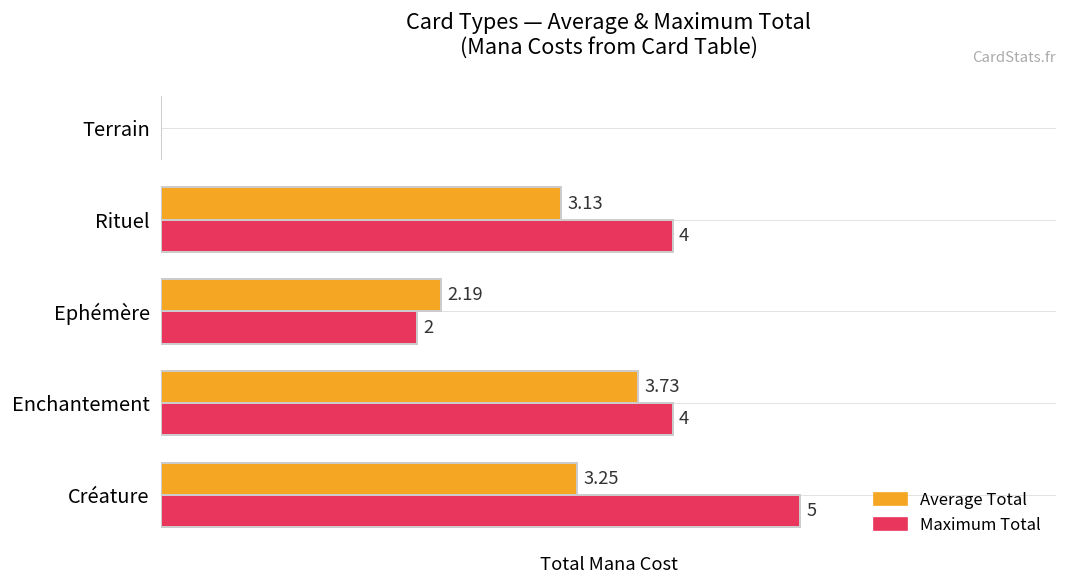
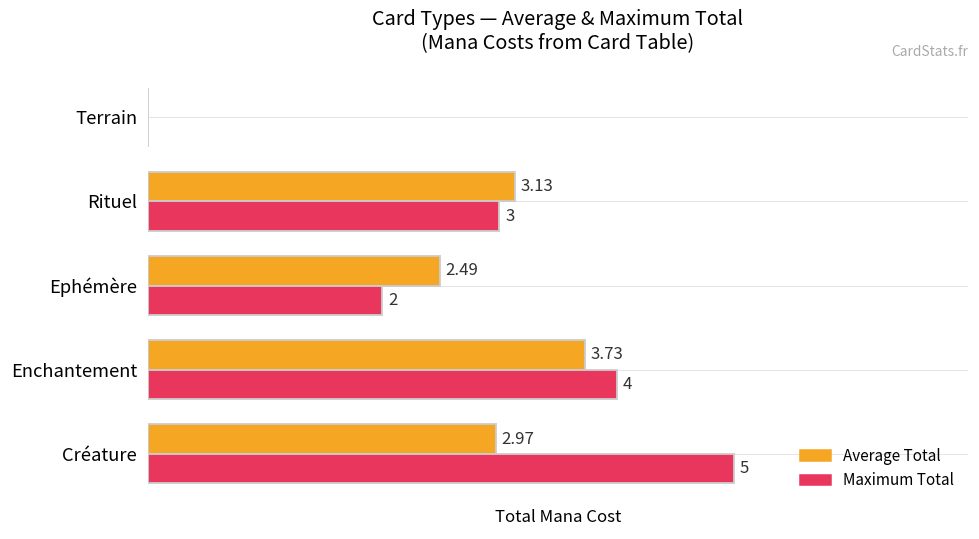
  {
    "Average Total": {
      "Rituel": 3.13,
-     "Ephémère": 2.19,
+     "Ephémère": 2.49,
      "Enchantement": 3.73,
-     "Créature": 3.25
+     "Créature": 2.97
    },
    "Maximum Total": {
-     "Rituel": 4,
+     "Rituel": 3,
      "Ephémère": 2,
      "Enchantement": 4,
      "Créature": 5
    }
  }
